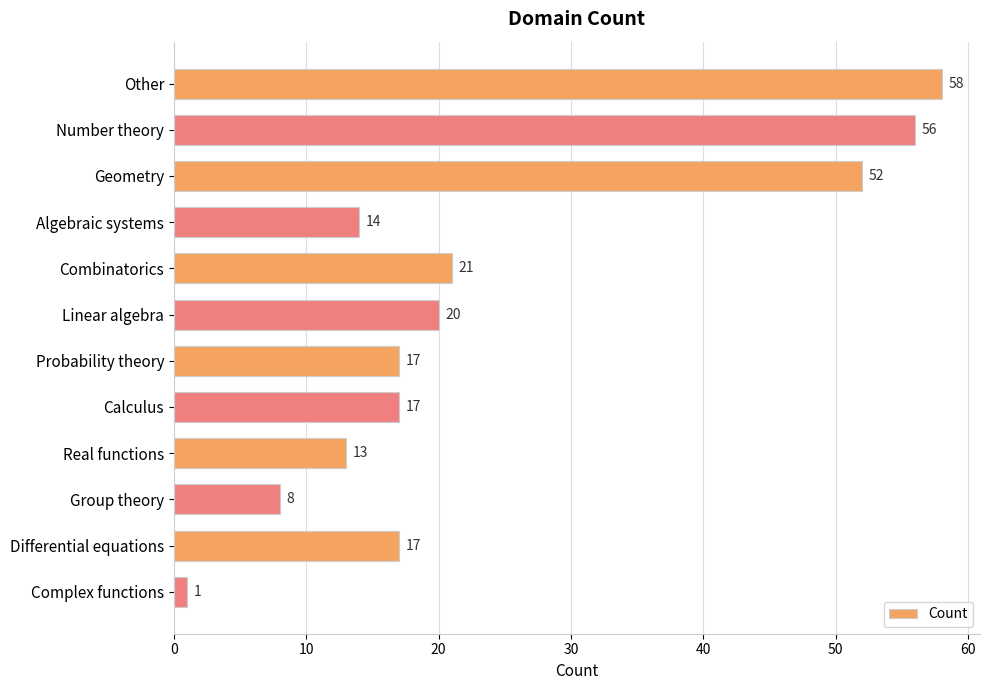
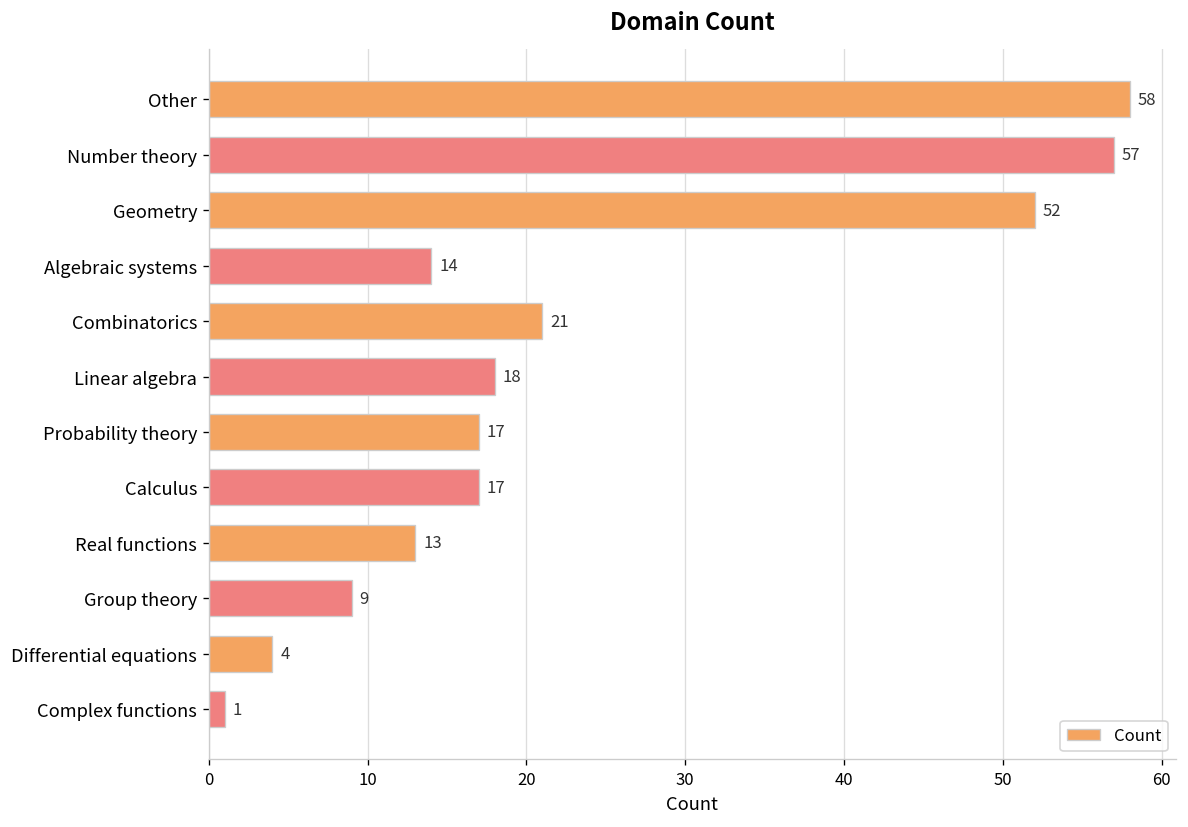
  {
    "Other": 58,
-   "Number theory": 56,
+   "Number theory": 57,
    "Geometry": 52,
    "Algebraic systems": 14,
    "Combinatorics": 21,
-   "Linear algebra": 20,
+   "Linear algebra": 18,
    "Probability theory": 17,
    "Calculus": 17,
    "Real functions": 13,
-   "Group theory": 8,
-   "Differential equations": 17,
+   "Group theory": 9,
+   "Differential equations": 4,
    "Complex functions": 1
  }
